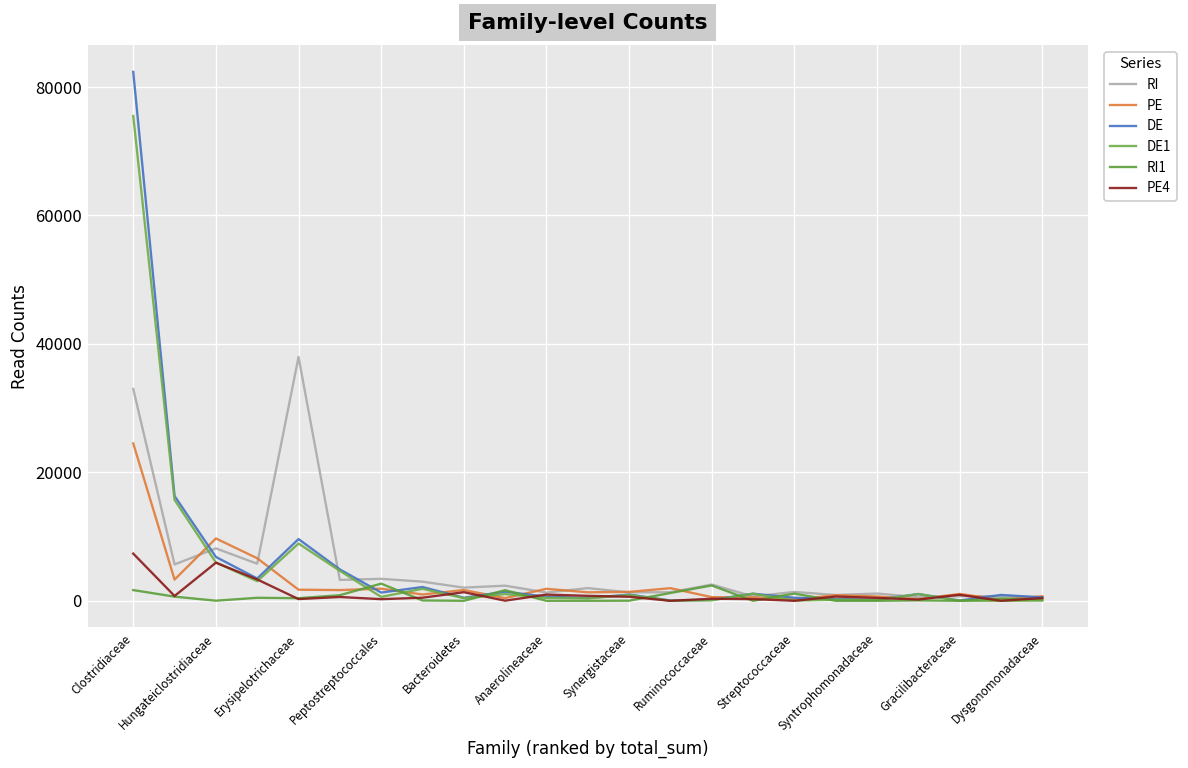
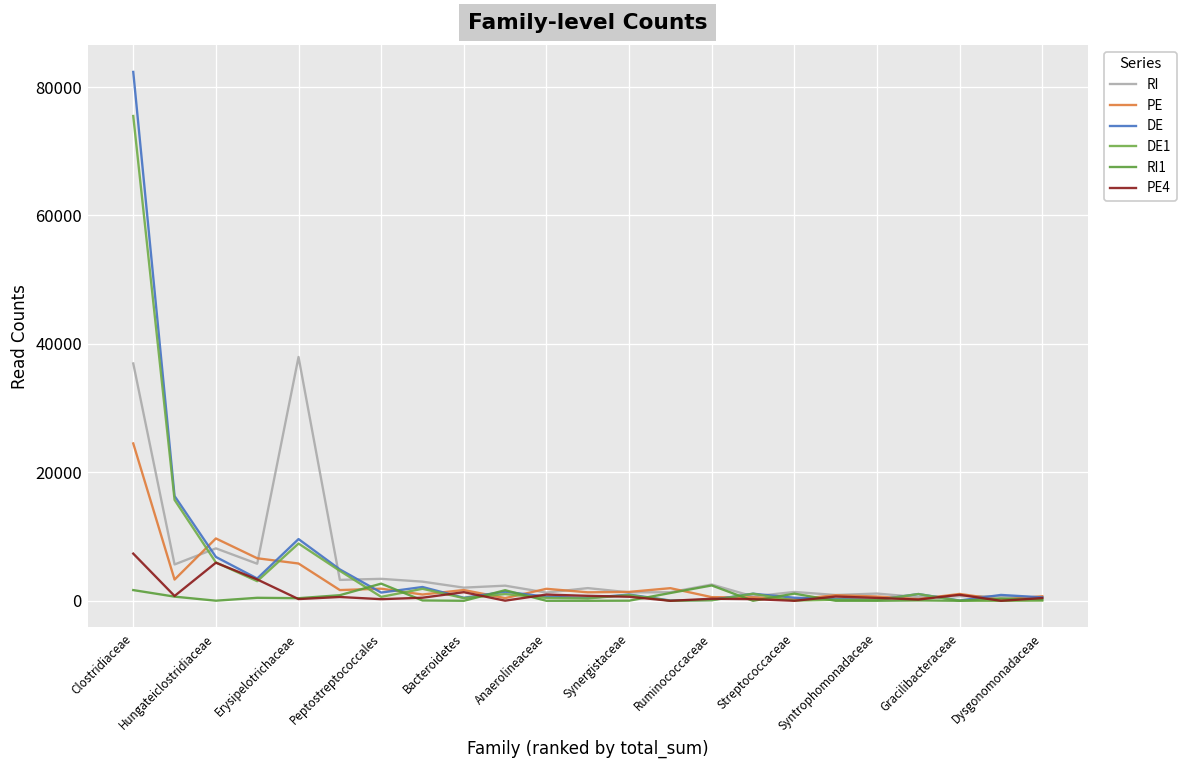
  {
    "RI": {
-     "Clostridiaceae": 33000,
+     "Clostridiaceae": 37000,
      "Hungateiclostridiaceae": 8000,
      "Erysipelotrichaceae": 38000,
      "Peptostreptococcales": 3000
    },
    "PE": {
      "Clostridiaceae": 25000,
      "Hungateiclostridiaceae": 10000,
-     "Erysipelotrichaceae": 2000,
+     "Erysipelotrichaceae": 6000,
      "Peptostreptococcales": 2000,
      "Anaerolineaceae": 2000
    },
    "DE": {
      "Clostridiaceae": 82000,
      "Hungateiclostridiaceae": 7000,
      "Erysipelotrichaceae": 10000,
      "Peptostreptococcales": 1000
    },
    "PE4": {
      "Clostridiaceae": 7000
    }
  }
